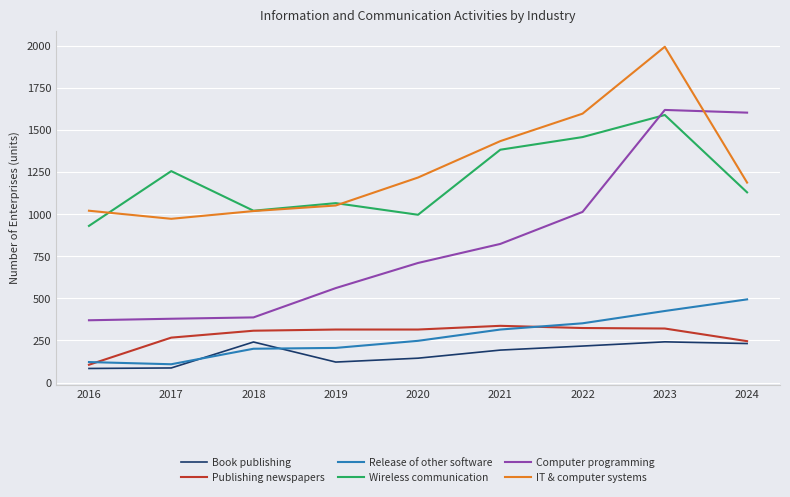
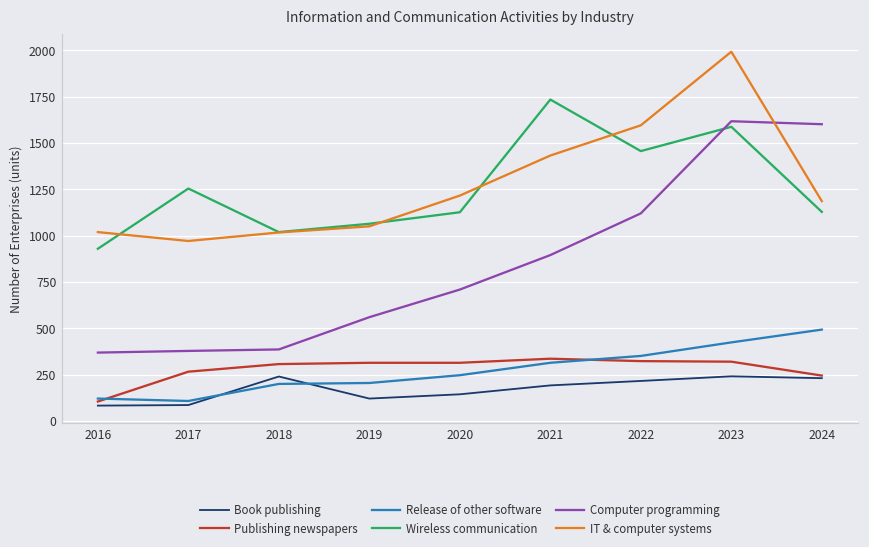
  {
    "Book publishing": {
      "2016": 80,
      "2017": 90,
      "2018": 240,
      "2019": 120,
      "2020": 150,
      "2021": 190,
      "2022": 220,
      "2023": 240
    },
    "Publishing newspapers": {
      "2016": 110,
      "2017": 270,
      "2018": 310,
      "2019": 320,
      "2020": 320,
      "2021": 340,
      "2022": 320,
      "2023": 320
    },
    "Release of other software": {
      "2016": 120,
      "2017": 110,
      "2018": 200,
      "2019": 210,
      "2020": 250,
      "2021": 320,
      "2022": 350,
      "2023": 430,
      "2024": 490
    },
    "Wireless communication": {
      "2016": 930,
      "2017": 1260,
-     "2020": 1000,
-     "2021": 1380,
+     "2020": 1130,
+     "2021": 1740,
      "2022": 1460,
      "2023": 1590,
      "2024": 1130
    },
    "Computer programming": {
      "2016": 370,
      "2017": 380,
      "2018": 390,
      "2019": 560,
      "2020": 710,
-     "2021": 820,
-     "2022": 1010,
+     "2021": 900,
+     "2022": 1120,
      "2023": 1620,
      "2024": 1600
    },
    "IT & computer systems": {
      "2016": 1020,
      "2017": 970,
      "2020": 1220,
      "2021": 1430,
      "2022": 1600,
      "2023": 1990,
      "2024": 1190
    }
  }
